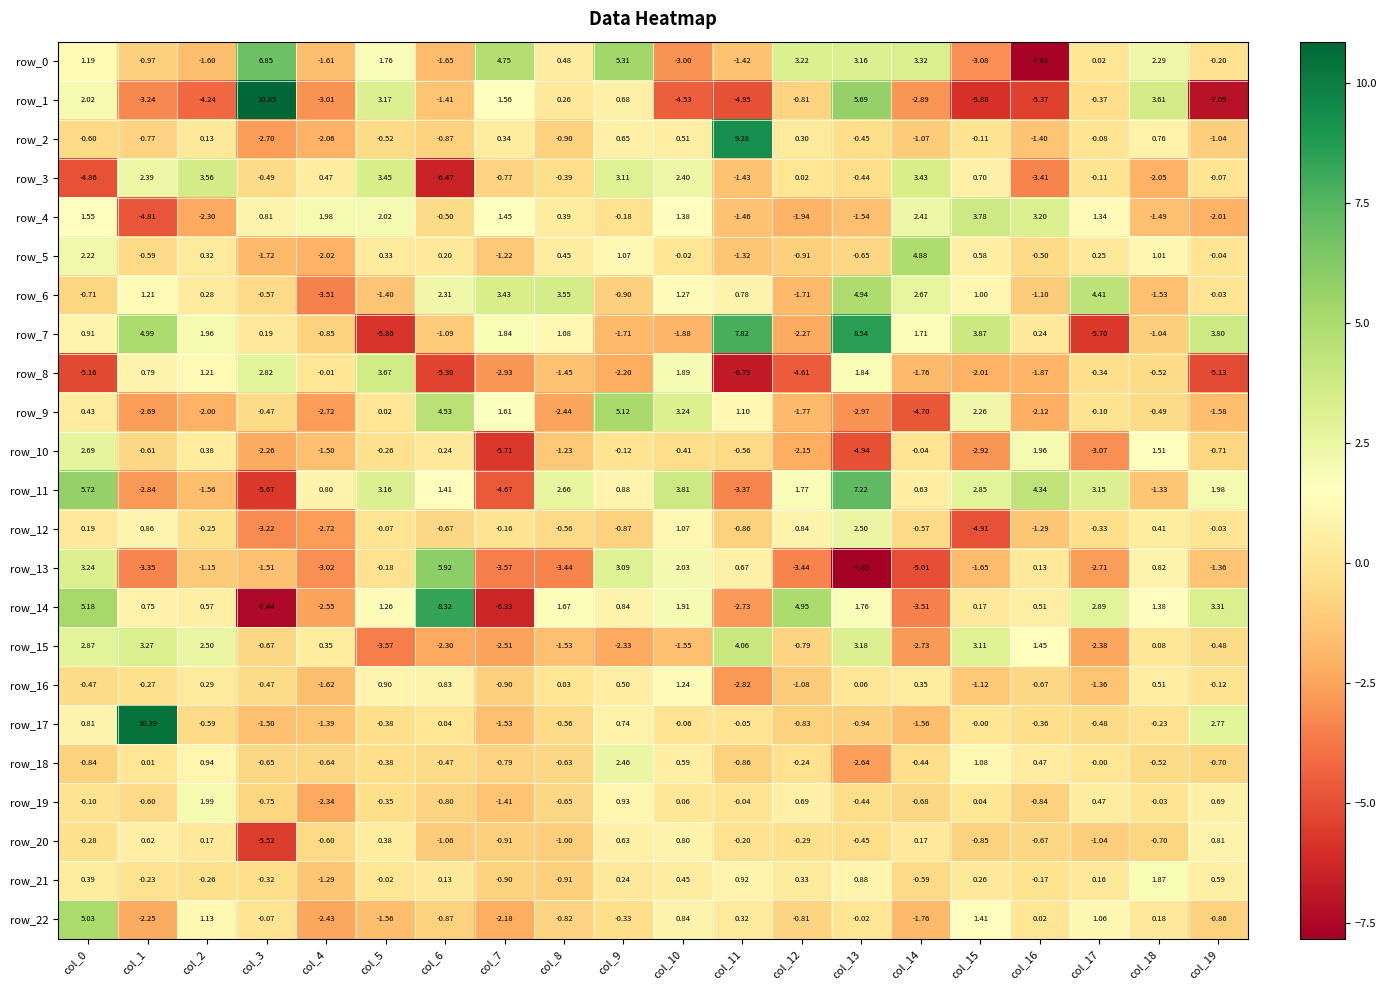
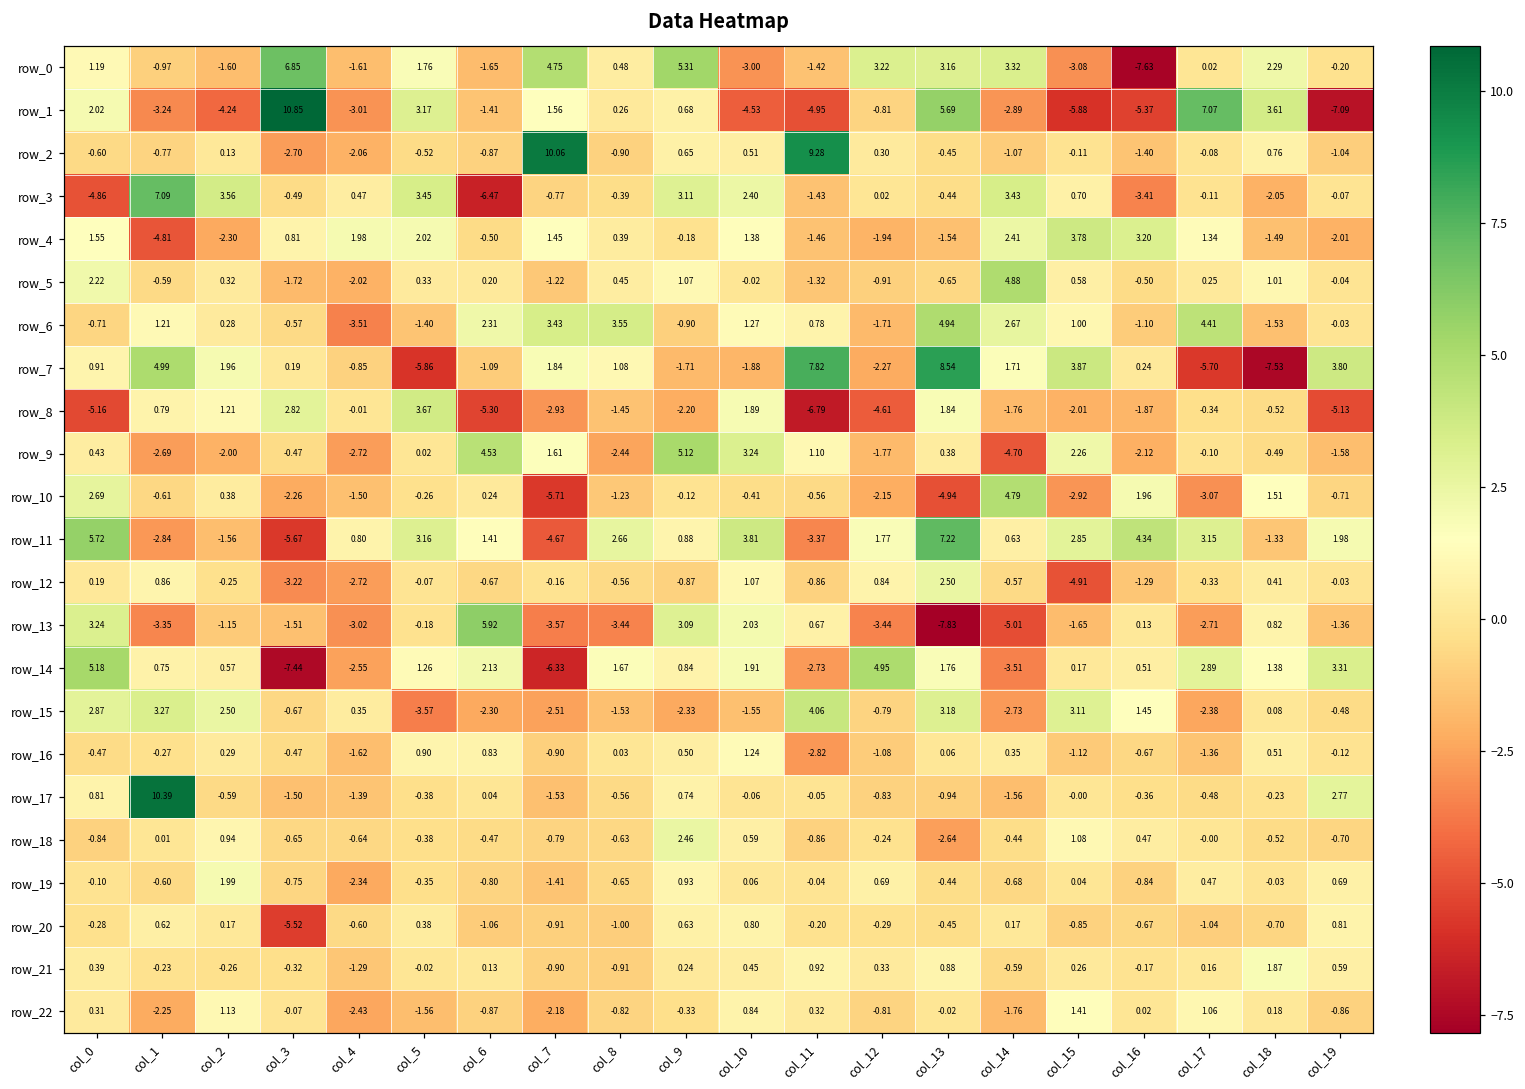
  {
    "row_1": {
      "col_0": 2.02,
      "col_1": -3.24,
      "col_2": -4.24,
      "col_3": 10.85,
      "col_4": -3.01,
      "col_5": 3.17,
      "col_6": -1.41,
      "col_7": 1.56,
      "col_8": 0.26,
      "col_9": 0.68,
      "col_10": -4.53,
      "col_11": -4.95,
      "col_12": -0.81,
      "col_13": 5.69,
      "col_14": -2.89,
      "col_15": -5.88,
      "col_16": -5.37,
-     "col_17": -0.37,
+     "col_17": 7.07,
      "col_18": 3.61,
      "col_19": -7.09
    },
    "row_2": {
      "col_0": -0.60,
      "col_1": -0.77,
      "col_2": 0.13,
      "col_3": -2.70,
      "col_4": -2.06,
      "col_5": -0.52,
      "col_6": -0.87,
-     "col_7": 0.34,
+     "col_7": 10.06,
      "col_8": -0.90,
      "col_9": 0.65,
      "col_10": 0.51,
      "col_11": 9.28,
      "col_12": 0.30,
      "col_13": -0.45,
      "col_14": -1.07,
      "col_15": -0.11,
      "col_16": -1.40,
      "col_17": -0.08,
      "col_18": 0.76,
      "col_19": -1.04
    },
    "row_3": {
      "col_0": -4.86,
-     "col_1": 2.39,
+     "col_1": 7.09,
      "col_2": 3.56,
      "col_3": -0.49,
      "col_4": 0.47,
      "col_5": 3.45,
      "col_6": -6.47,
      "col_7": -0.77,
      "col_8": -0.39,
      "col_9": 3.11,
      "col_10": 2.40,
      "col_11": -1.43,
      "col_12": 0.02,
      "col_13": -0.44,
      "col_14": 3.43,
      "col_15": 0.70,
      "col_16": -3.41,
      "col_17": -0.11,
      "col_18": -2.05,
      "col_19": -0.07
    },
    "row_7": {
      "col_0": 0.91,
      "col_1": 4.99,
      "col_2": 1.96,
      "col_3": 0.19,
      "col_4": -0.85,
      "col_5": -5.86,
      "col_6": -1.09,
      "col_7": 1.84,
      "col_8": 1.08,
      "col_9": -1.71,
      "col_10": -1.88,
      "col_11": 7.82,
      "col_12": -2.27,
      "col_13": 8.54,
      "col_14": 1.71,
      "col_15": 3.87,
      "col_16": 0.24,
      "col_17": -5.70,
-     "col_18": -1.04,
+     "col_18": -7.53,
      "col_19": 3.80
    },
    "row_9": {
      "col_0": 0.43,
      "col_1": -2.69,
      "col_2": -2.00,
      "col_3": -0.47,
      "col_4": -2.72,
      "col_5": 0.02,
      "col_6": 4.53,
      "col_7": 1.61,
      "col_8": -2.44,
      "col_9": 5.12,
      "col_10": 3.24,
      "col_11": 1.10,
      "col_12": -1.77,
-     "col_13": -2.97,
+     "col_13": 0.38,
      "col_14": -4.70,
      "col_15": 2.26,
      "col_16": -2.12,
      "col_17": -0.10,
      "col_18": -0.49,
      "col_19": -1.58
    },
    "row_10": {
      "col_0": 2.69,
      "col_1": -0.61,
      "col_2": 0.38,
      "col_3": -2.26,
      "col_4": -1.50,
      "col_5": -0.26,
      "col_6": 0.24,
      "col_7": -5.71,
      "col_8": -1.23,
      "col_9": -0.12,
      "col_10": -0.41,
      "col_11": -0.56,
      "col_12": -2.15,
      "col_13": -4.94,
-     "col_14": -0.04,
+     "col_14": 4.79,
      "col_15": -2.92,
      "col_16": 1.96,
      "col_17": -3.07,
      "col_18": 1.51,
      "col_19": -0.71
    },
    "row_14": {
      "col_0": 5.18,
      "col_1": 0.75,
      "col_2": 0.57,
      "col_3": -7.44,
      "col_4": -2.55,
      "col_5": 1.26,
-     "col_6": 8.32,
+     "col_6": 2.13,
      "col_7": -6.33,
      "col_8": 1.67,
      "col_9": 0.84,
      "col_10": 1.91,
      "col_11": -2.73,
      "col_12": 4.95,
      "col_13": 1.76,
      "col_14": -3.51,
      "col_15": 0.17,
      "col_16": 0.51,
      "col_17": 2.89,
      "col_18": 1.38,
      "col_19": 3.31
    },
    "row_22": {
-     "col_0": 5.03,
+     "col_0": 0.31,
      "col_1": -2.25,
      "col_2": 1.13,
      "col_3": -0.07,
      "col_4": -2.43,
      "col_5": -1.56,
      "col_6": -0.87,
      "col_7": -2.18,
      "col_8": -0.82,
      "col_9": -0.33,
      "col_10": 0.84,
      "col_11": 0.32,
      "col_12": -0.81,
      "col_13": -0.02,
      "col_14": -1.76,
      "col_15": 1.41,
      "col_16": 0.02,
      "col_17": 1.06,
      "col_18": 0.18,
      "col_19": -0.86
    }
  }
